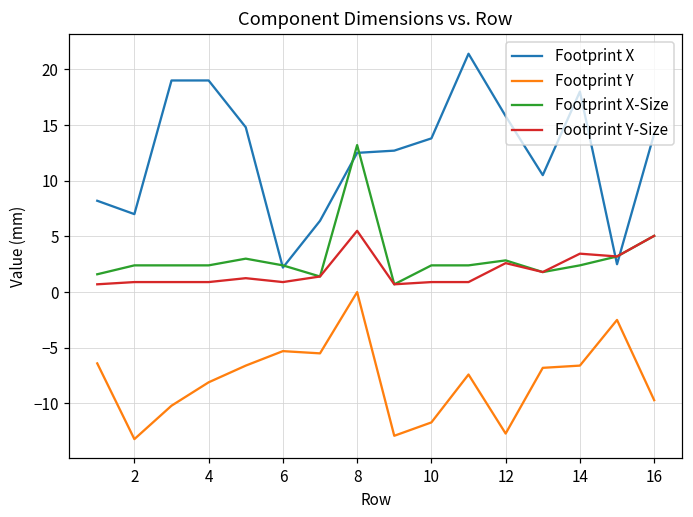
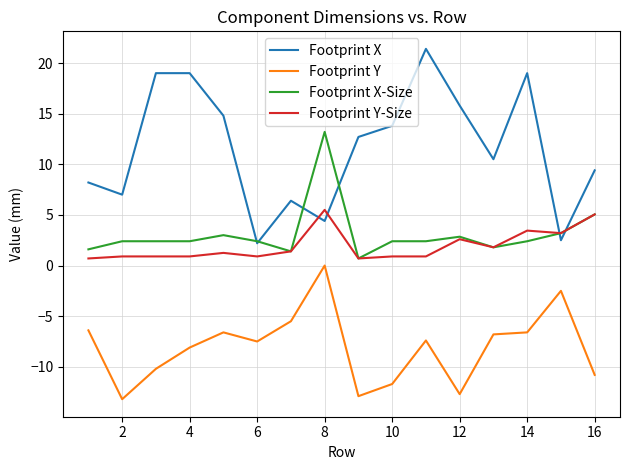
  {
    "Footprint X": {
      "2": 7.0,
      "4": 19.0,
-     "8": 12.5,
+     "8": 4.4,
      "12": 15.8,
-     "14": 18,
-     "16": 14.2
+     "14": 19,
+     "16": 9.4
    },
    "Footprint Y": {
      "2": -13.2,
      "4": -8.1,
-     "6": -5.3,
+     "6": -7.5,
      "8": 0.0,
      "10": -11.7,
      "12": -12.7,
      "14": -6.6,
-     "16": -9.7
+     "16": -10.8
    },
    "Footprint X-Size": {
      "2": 2.4,
      "4": 2.4,
      "8": 13.2,
      "10": 2.4,
      "14": 2.4
    },
    "Footprint Y-Size": {
      "2": 0.9,
      "4": 0.9,
      "6": 0.9,
      "8": 5.5,
      "10": 0.9,
      "14": 3.5
    }
  }
